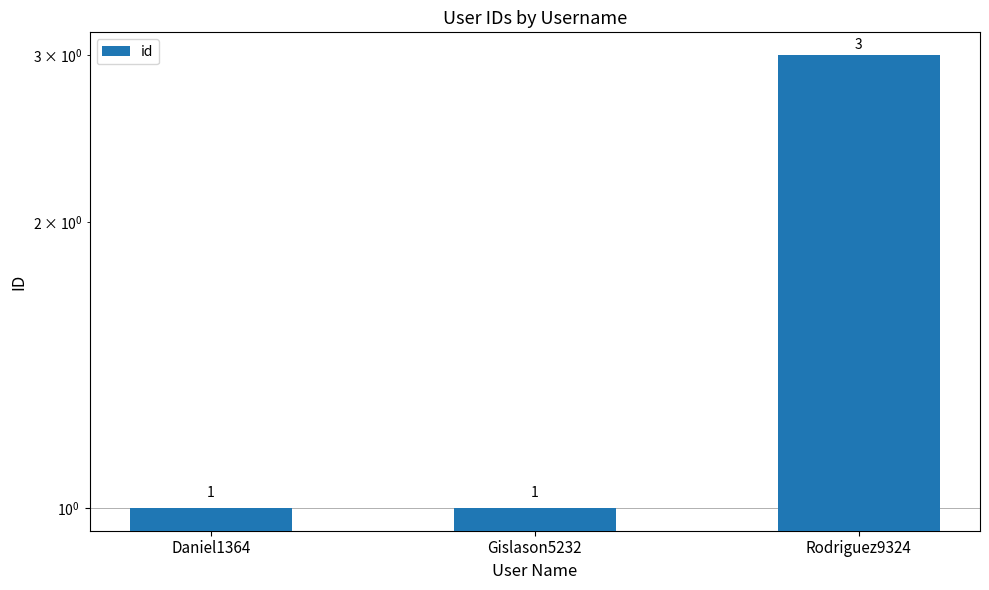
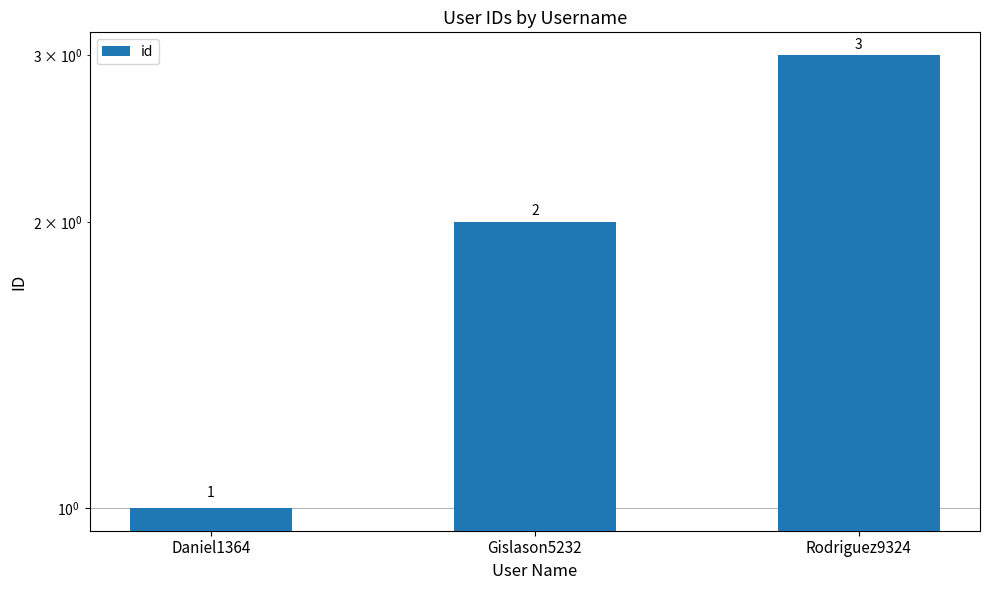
  {
    "Daniel1364": 1,
-   "Gislason5232": 1,
+   "Gislason5232": 2,
    "Rodriguez9324": 3
  }
